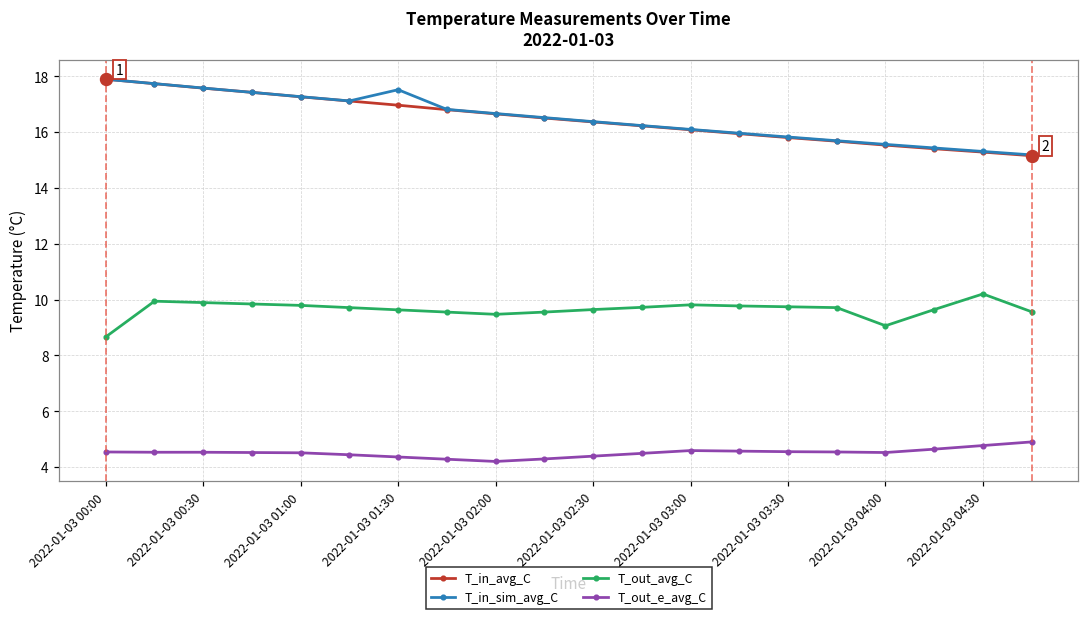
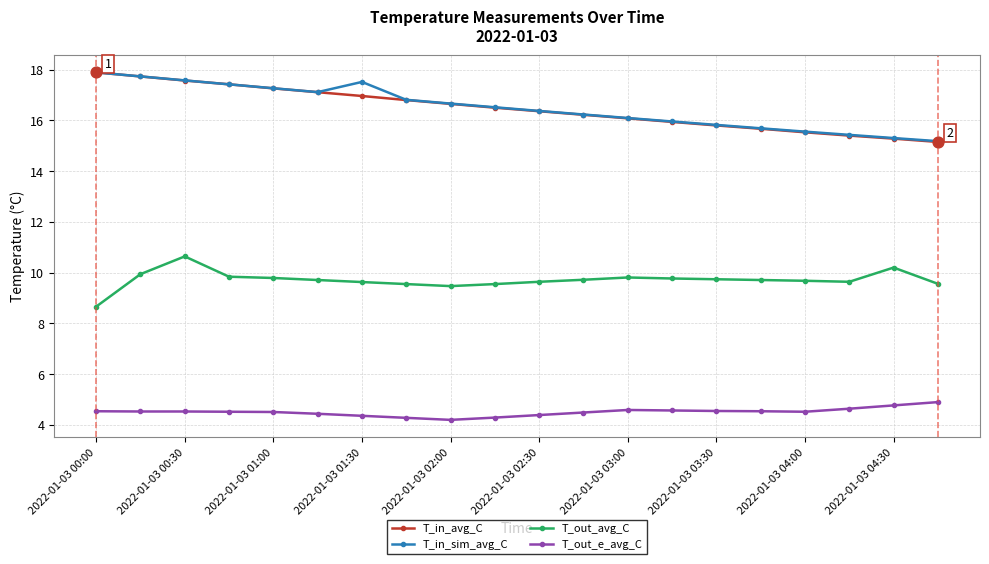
  {
    "T_in_sim_avg_C": {
      "2022-01-03 01:30": 17.5
    },
    "T_out_avg_C": {
      "2022-01-03 00:00": 8.7,
-     "2022-01-03 00:30": 9.9,
+     "2022-01-03 00:30": 10.6,
      "2022-01-03 01:00": 9.8,
      "2022-01-03 01:30": 9.6,
      "2022-01-03 02:00": 9.5,
      "2022-01-03 02:30": 9.6,
      "2022-01-03 03:00": 9.8,
      "2022-01-03 03:30": 9.7,
-     "2022-01-03 04:00": 9.1,
+     "2022-01-03 04:00": 9.7,
      "2022-01-03 04:30": 10.2
    },
    "T_out_e_avg_C": {
      "2022-01-03 00:00": 4.5,
      "2022-01-03 00:30": 4.5,
      "2022-01-03 01:00": 4.5,
      "2022-01-03 01:30": 4.4,
      "2022-01-03 02:00": 4.2,
      "2022-01-03 02:30": 4.4,
      "2022-01-03 03:00": 4.6,
      "2022-01-03 03:30": 4.6,
      "2022-01-03 04:00": 4.5,
      "2022-01-03 04:30": 4.8
    }
  }
